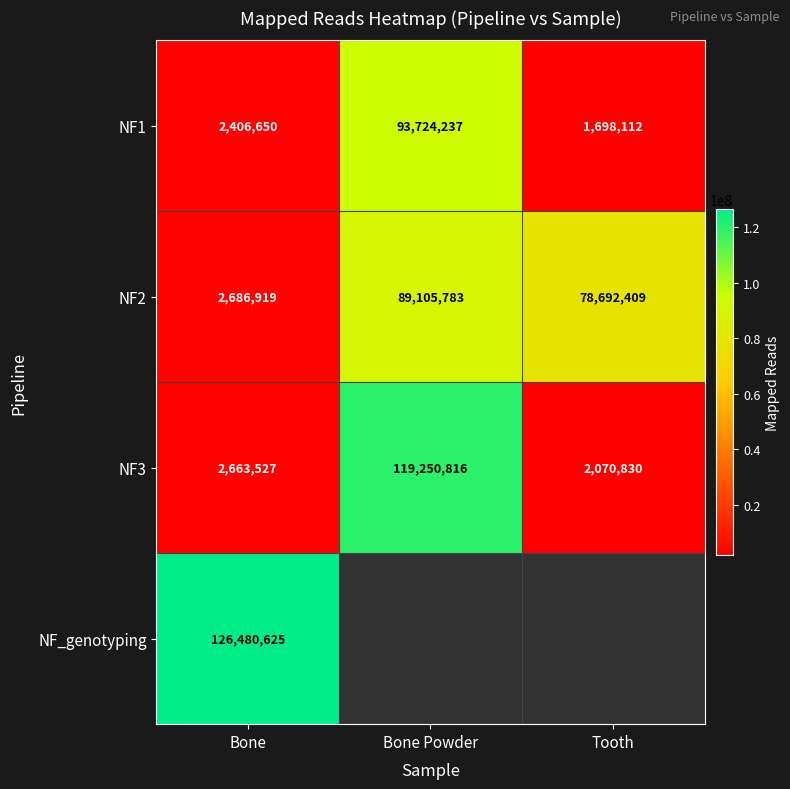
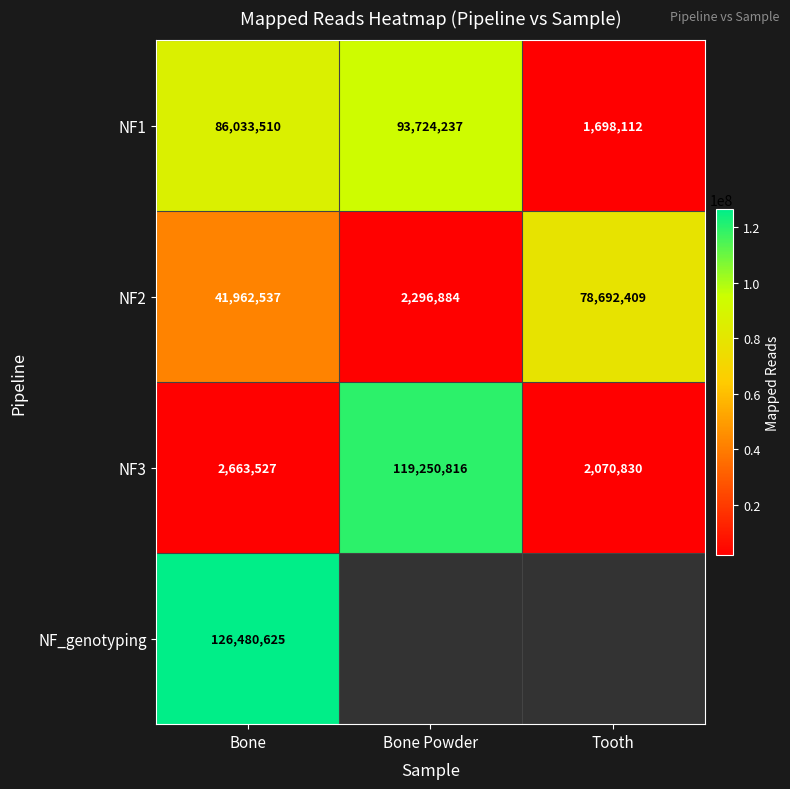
  {
    "NF1": {
-     "Bone": "2,406,650",
+     "Bone": "86,033,510",
      "Bone Powder": "93,724,237",
      "Tooth": "1,698,112"
    },
    "NF2": {
-     "Bone": "2,686,919",
-     "Bone Powder": "89,105,783",
+     "Bone": "41,962,537",
+     "Bone Powder": "2,296,884",
      "Tooth": "78,692,409"
    },
    "NF3": {
      "Bone": "2,663,527",
      "Bone Powder": "119,250,816",
      "Tooth": "2,070,830"
    },
    "NF_genotyping": {
      "Bone": "126,480,625"
    }
  }
